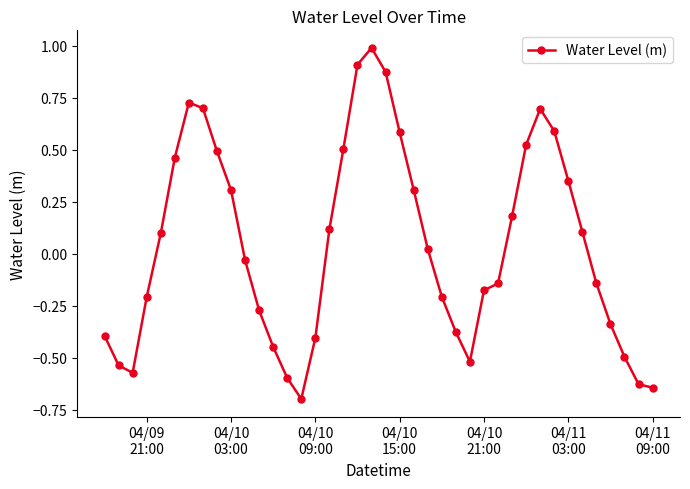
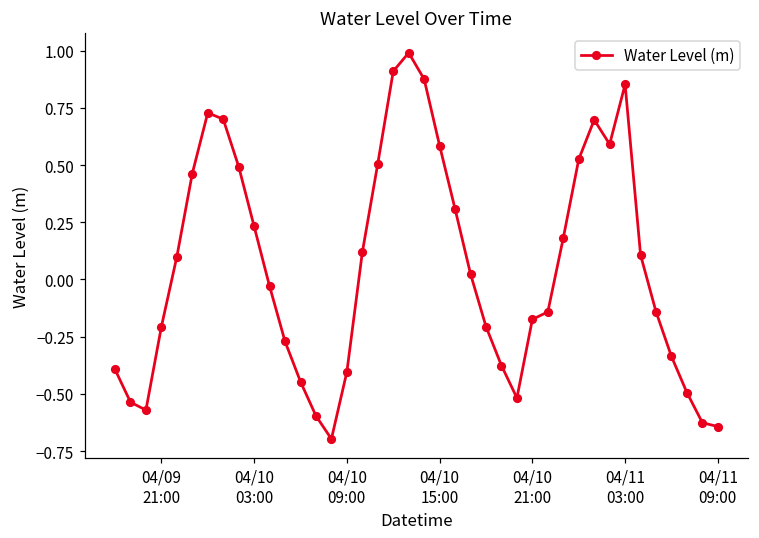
  {
    "04/09 21:00": -0.21,
-   "04/10 03:00": 0.31,
+   "04/10 03:00": 0.23,
    "04/10 09:00": -0.40,
    "04/10 15:00": 0.58,
    "04/10 21:00": -0.17,
-   "04/11 03:00": 0.35,
+   "04/11 03:00": 0.85,
    "04/11 09:00": -0.64
  }
